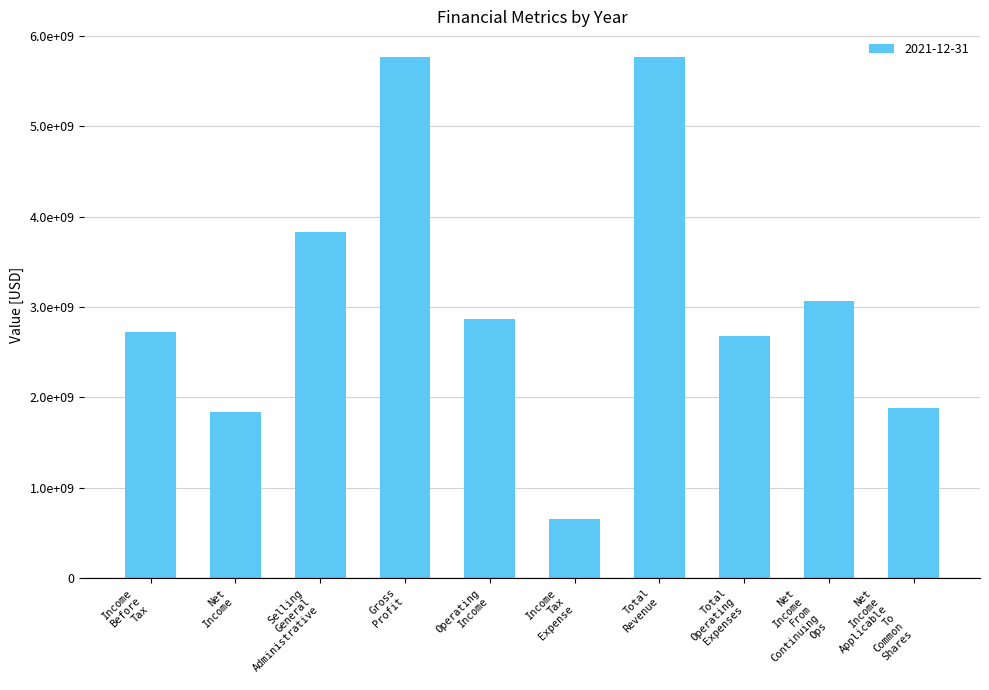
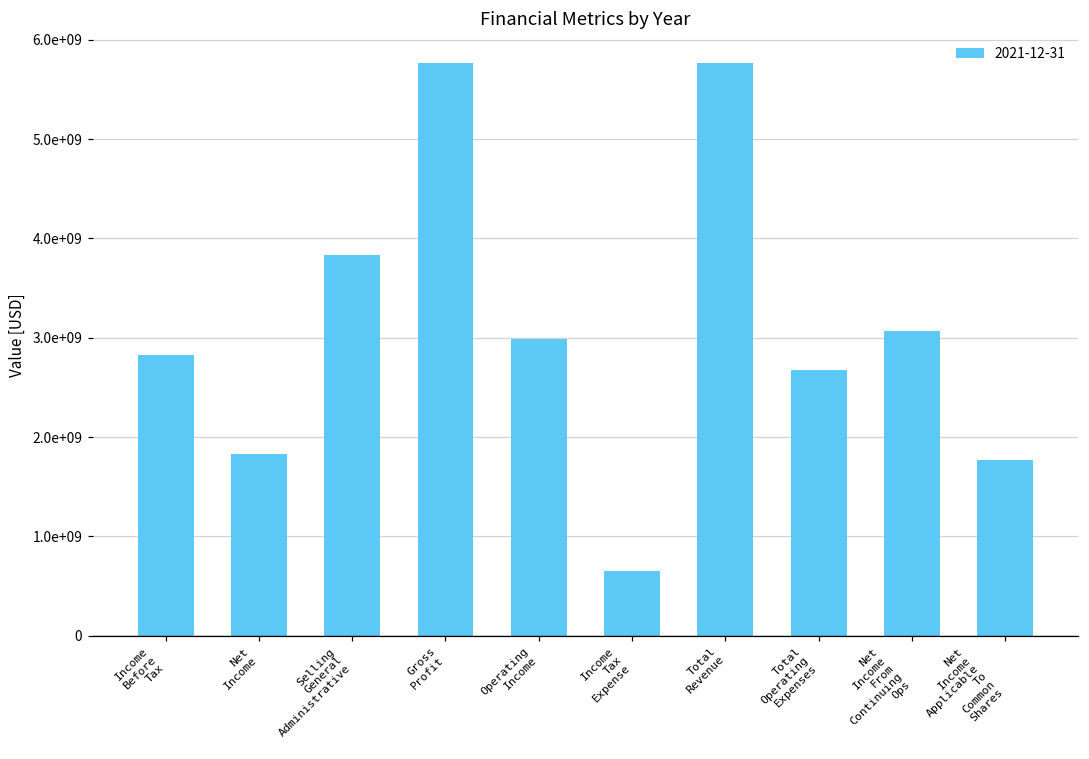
  {
-   "Income Before Tax": 2700000000,
+   "Income Before Tax": 2800000000,
    "Net Income": 1800000000,
    "Selling General Administrative": 3800000000,
    "Gross Profit": 5800000000,
-   "Operating Income": 2900000000,
+   "Operating Income": 3000000000,
    "Income Tax Expense": 700000000,
    "Total Revenue": 5800000000,
    "Total Operating Expenses": 2700000000,
    "Net Income From Continuing Ops": 3100000000,
-   "Net Income Applicable To Common Shares": 1900000000
+   "Net Income Applicable To Common Shares": 1800000000
  }
